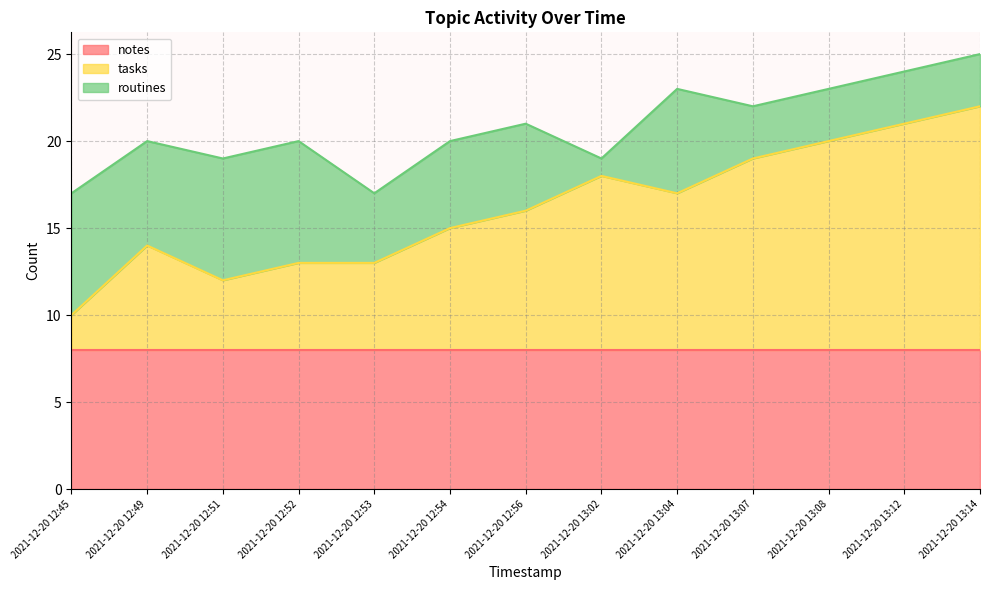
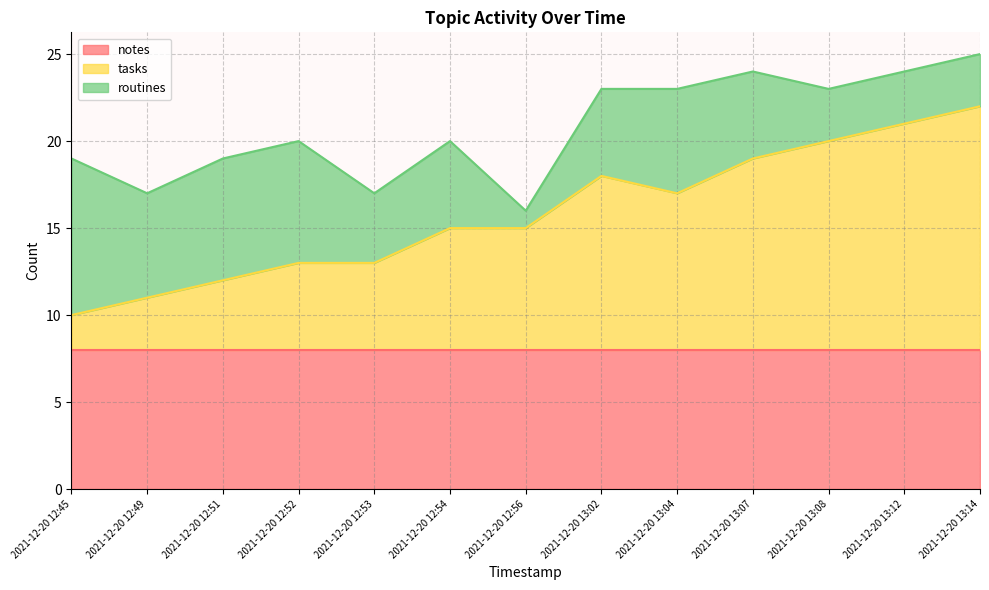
  {
    "notes": {
      "2021-12-20 12:45": 8.0,
      "2021-12-20 12:49": 8.0,
      "2021-12-20 12:51": 8.0,
      "2021-12-20 12:52": 8.0,
      "2021-12-20 12:53": 8.0,
      "2021-12-20 12:54": 8.0,
      "2021-12-20 12:56": 8.0,
      "2021-12-20 13:02": 8.0,
      "2021-12-20 13:04": 8.0,
      "2021-12-20 13:07": 8.0,
      "2021-12-20 13:08": 8.0,
      "2021-12-20 13:12": 8.0,
      "2021-12-20 13:14": 8.0
    },
    "tasks": {
-     "2021-12-20 12:49": 14.0,
-     "2021-12-20 12:56": 16.0
+     "2021-12-20 12:49": 11.0,
+     "2021-12-20 12:56": 15.0
    },
    "routines": {
-     "2021-12-20 12:45": 7,
+     "2021-12-20 12:45": 9,
      "2021-12-20 12:49": 6,
-     "2021-12-20 12:56": 5,
-     "2021-12-20 13:02": 1,
-     "2021-12-20 13:07": 3
+     "2021-12-20 12:56": 1,
+     "2021-12-20 13:02": 5,
+     "2021-12-20 13:07": 5
    }
  }
